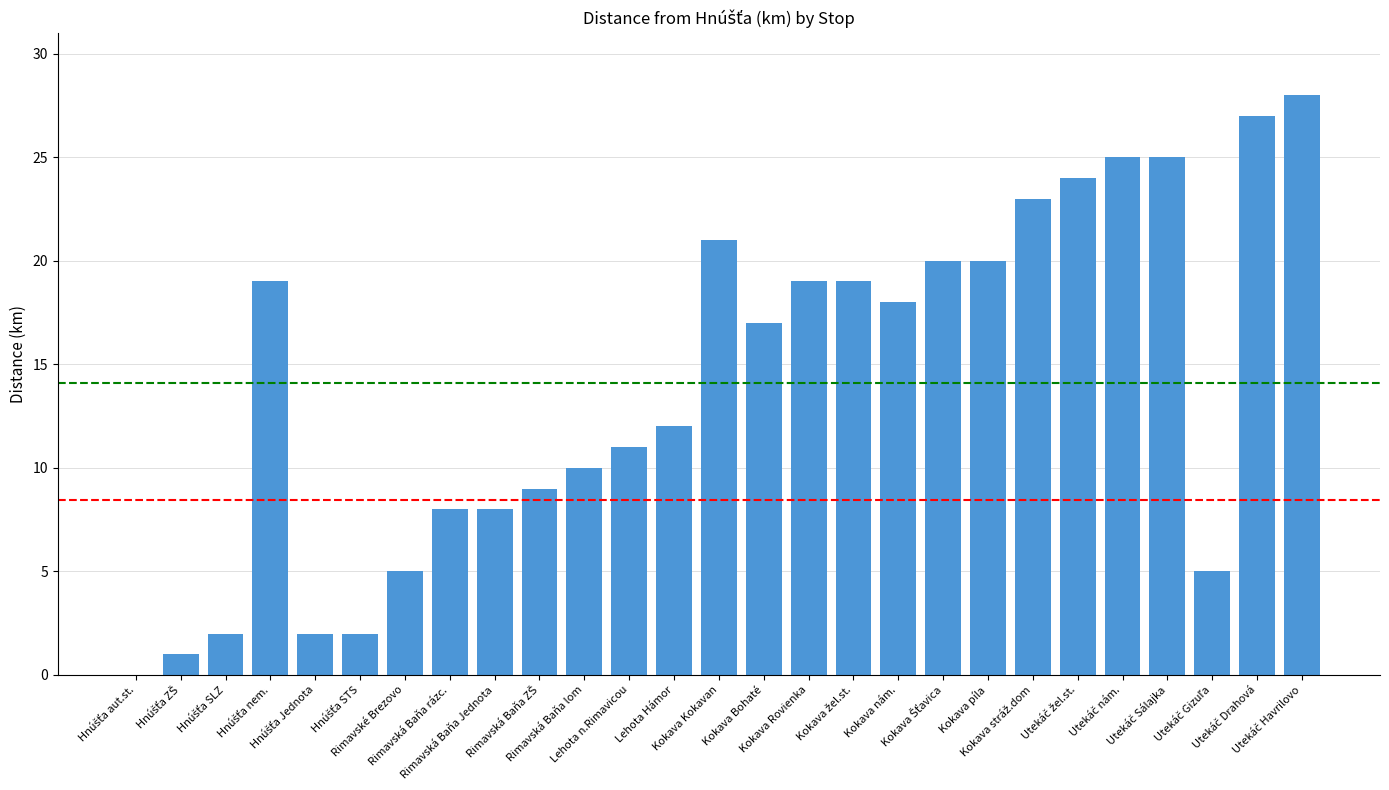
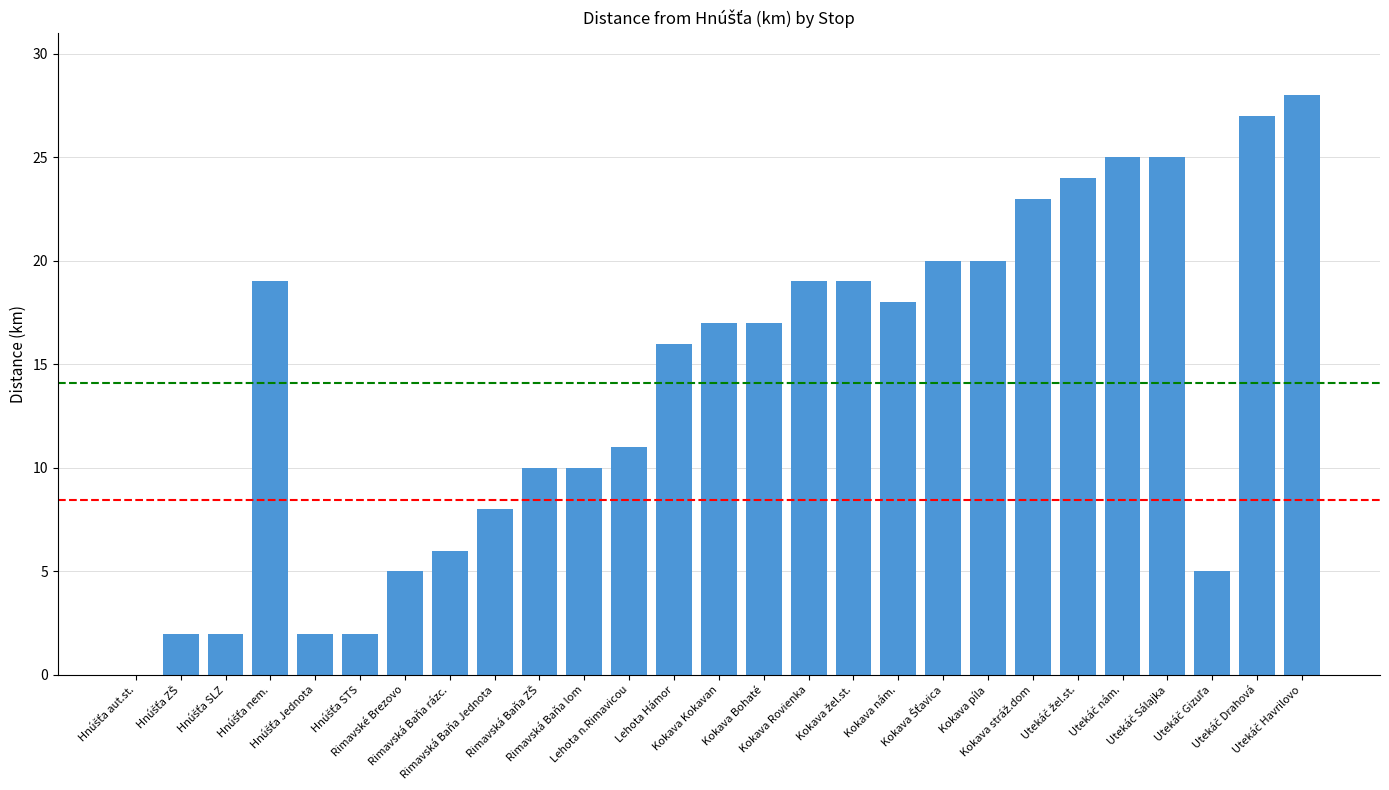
  {
    "Hnúšťa aut.st.": 0,
-   "Hnúšťa ZŠ": 1,
+   "Hnúšťa ZŠ": 2,
    "Hnúšťa SLZ": 2,
    "Hnúšťa nem.": 19,
    "Hnúšťa Jednota": 2,
    "Hnúšťa STS": 2,
    "Rimavské Brezovo": 5,
-   "Rimavská Baňa rázc.": 8,
+   "Rimavská Baňa rázc.": 6,
    "Rimavská Baňa Jednota": 8,
-   "Rimavská Baňa ZŠ": 9,
+   "Rimavská Baňa ZŠ": 10,
    "Rimavská Baňa lom": 10,
    "Lehota n.Rimavicou": 11,
-   "Lehota Hámor": 12,
-   "Kokava Kokavan": 21,
+   "Lehota Hámor": 16,
+   "Kokava Kokavan": 17,
    "Kokava Bohaté": 17,
    "Kokava Rovienka": 19,
    "Kokava žel.st.": 19,
    "Kokava nám.": 18,
    "Kokava Šťavica": 20,
    "Kokava píla": 20,
    "Kokava stráž.dom": 23,
    "Utekáč žel.st.": 24,
    "Utekáč nám.": 25,
    "Utekáč Sálajka": 25,
    "Utekáč Gizuľa": 5,
    "Utekáč Drahová": 27,
    "Utekáč Havrilovo": 28
  }
